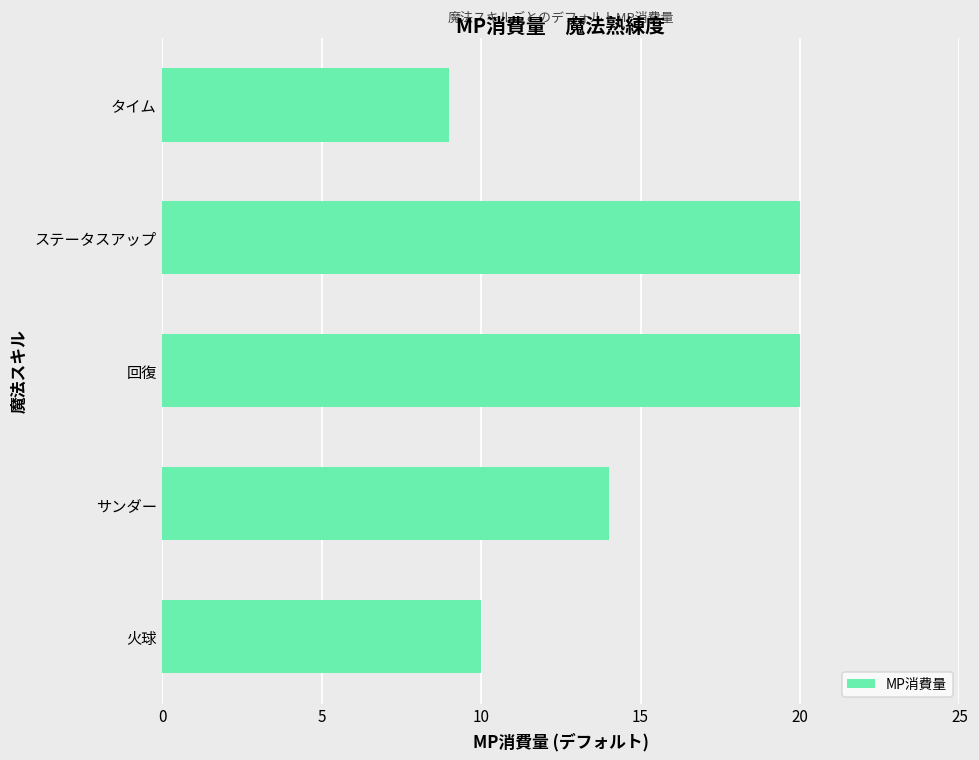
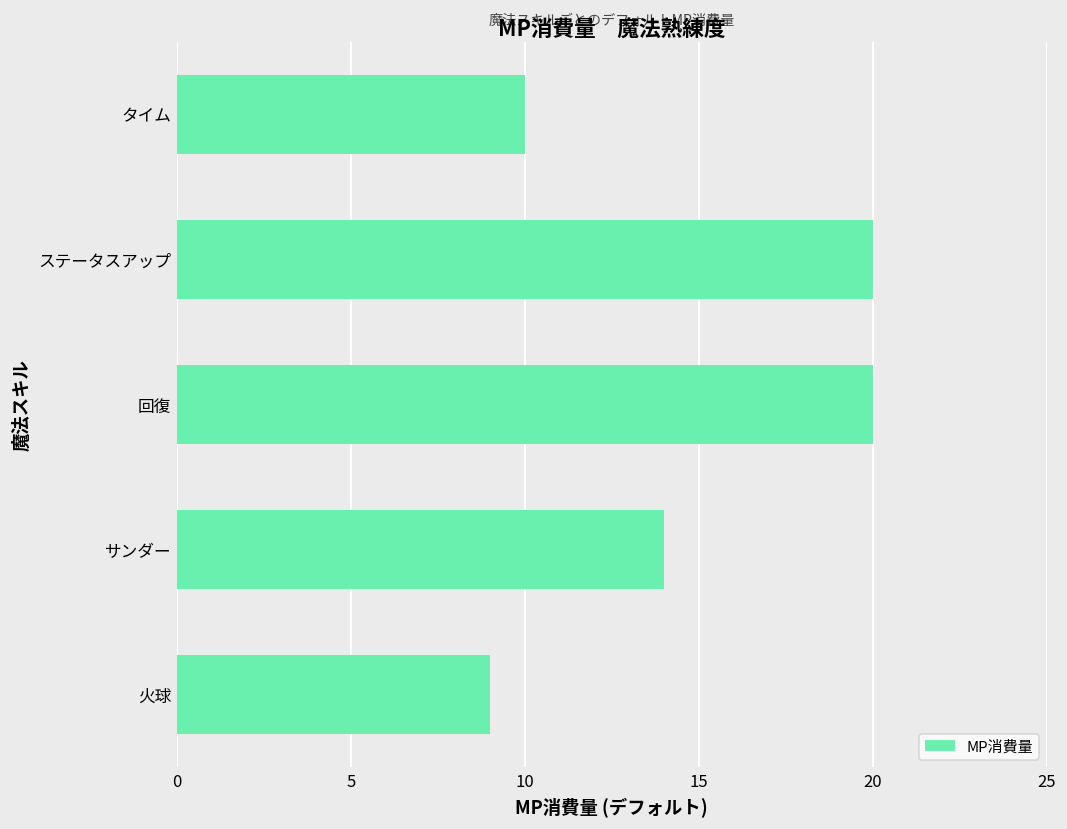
  {
-   "タイム": 9,
+   "タイム": 10,
    "ステータスアップ": 20,
    "回復": 20,
    "サンダー": 14,
-   "火球": 10
+   "火球": 9
  }
